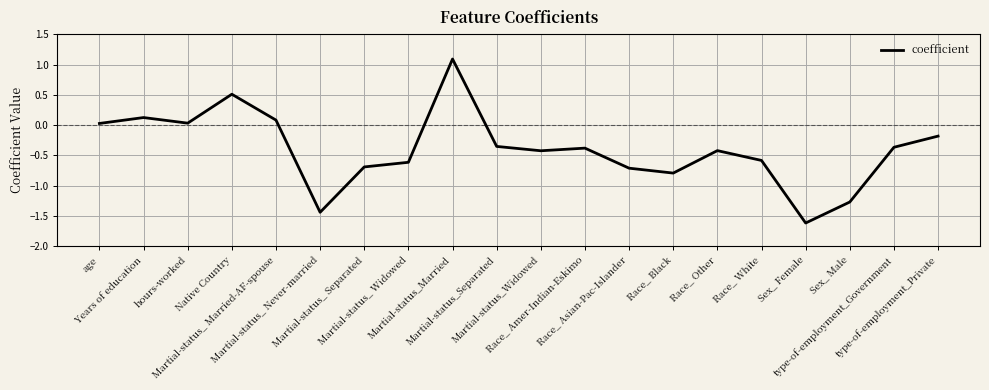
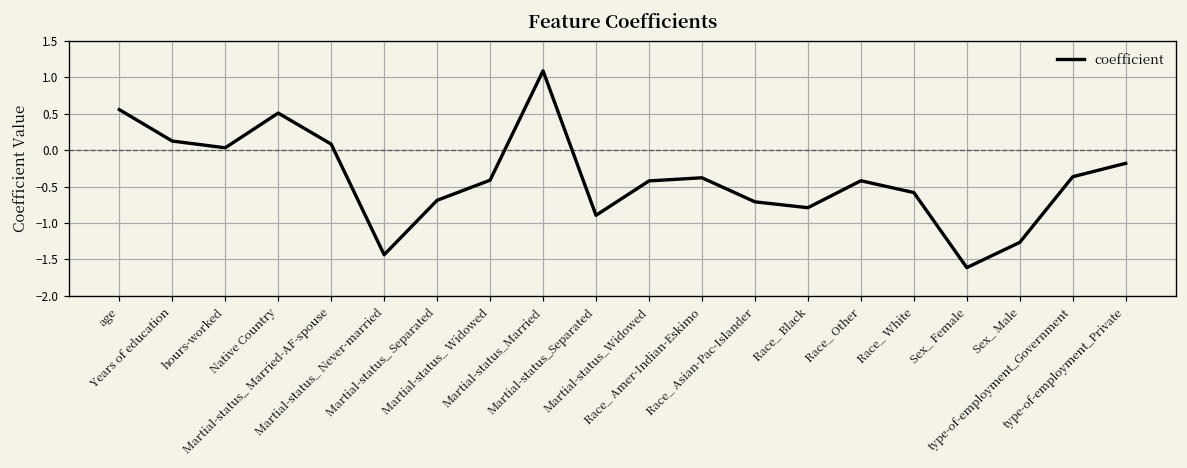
  {
-   "age": 0.0,
+   "age": 0.6,
    "Years of education": 0.1,
    "hours-worked": 0.0,
    "Native Country": 0.5,
    "Martial-status_ Married-AF-spouse": 0.1,
    "Martial-status_ Never-married": -1.4,
    "Martial-status_ Separated": -0.7,
-   "Martial-status_ Widowed": -0.6,
+   "Martial-status_ Widowed": -0.4,
    "Martial-status_Married": 1.1,
-   "Martial-status_Separated": -0.4,
+   "Martial-status_Separated": -0.9,
    "Martial-status_Widowed": -0.4,
    "Race_ Amer-Indian-Eskimo": -0.4,
    "Race_ Asian-Pac-Islander": -0.7,
    "Race_ Black": -0.8,
    "Race_ Other": -0.4,
    "Race_ White": -0.6,
    "Sex_ Female": -1.6,
    "Sex_ Male": -1.3,
    "type-of-employment_Government": -0.4,
    "type-of-employment_Private": -0.2
  }
